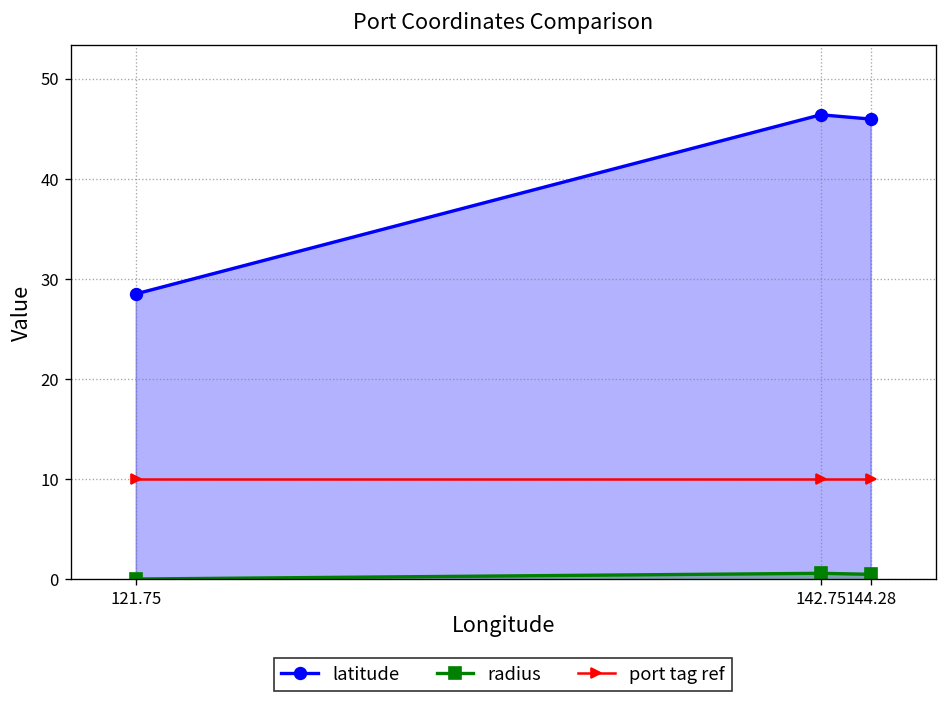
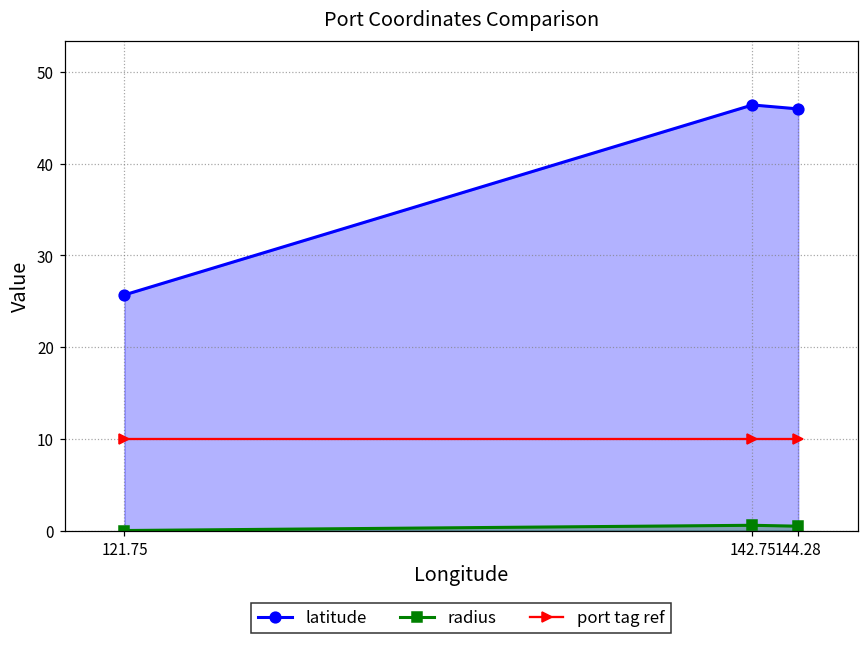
  {
    "latitude": {
-     "121.75": 29,
+     "121.75": 26,
      "142.75": 46,
      "144.28": 46
    },
    "radius": {
      "121.75": 0,
      "142.75": 1,
      "144.28": 1
    },
    "port tag ref": {
      "121.75": 10,
      "142.75": 10,
      "144.28": 10
    }
  }
